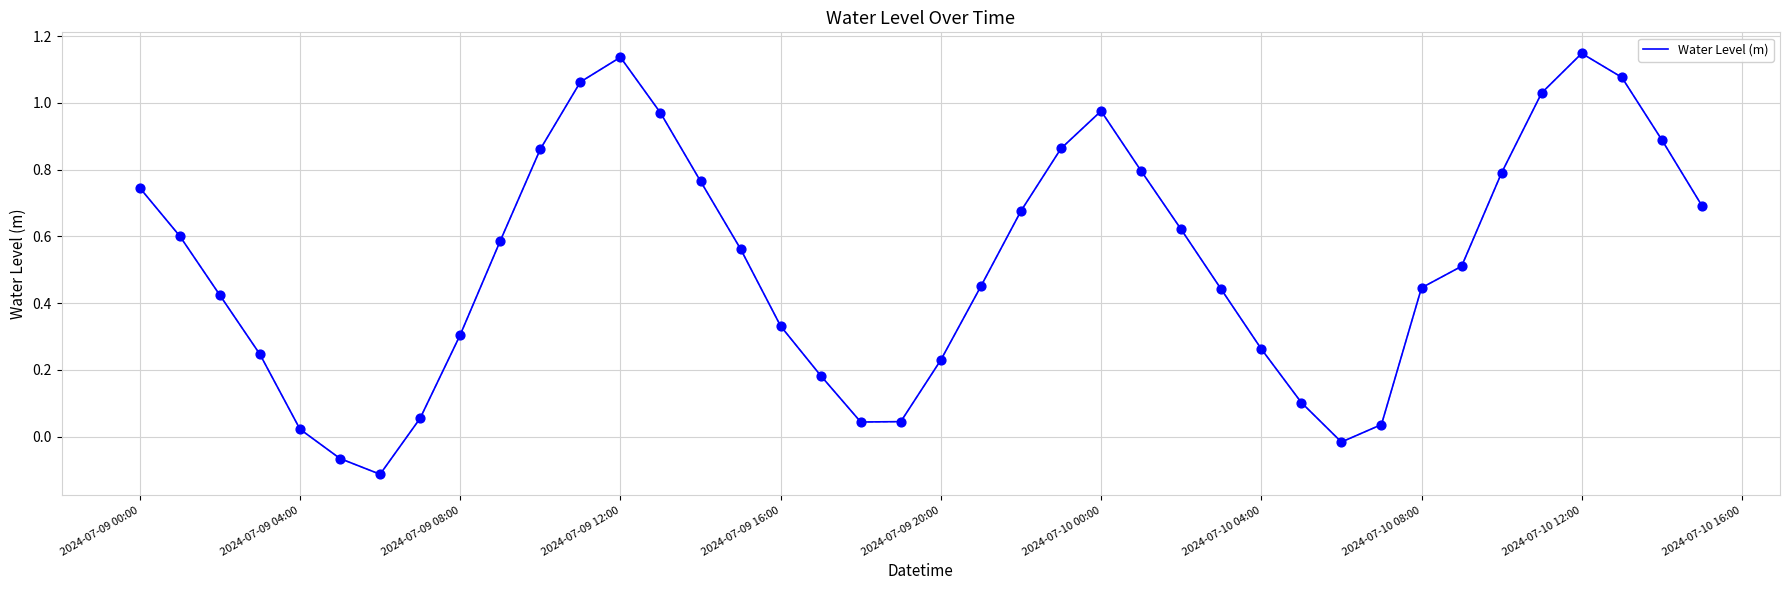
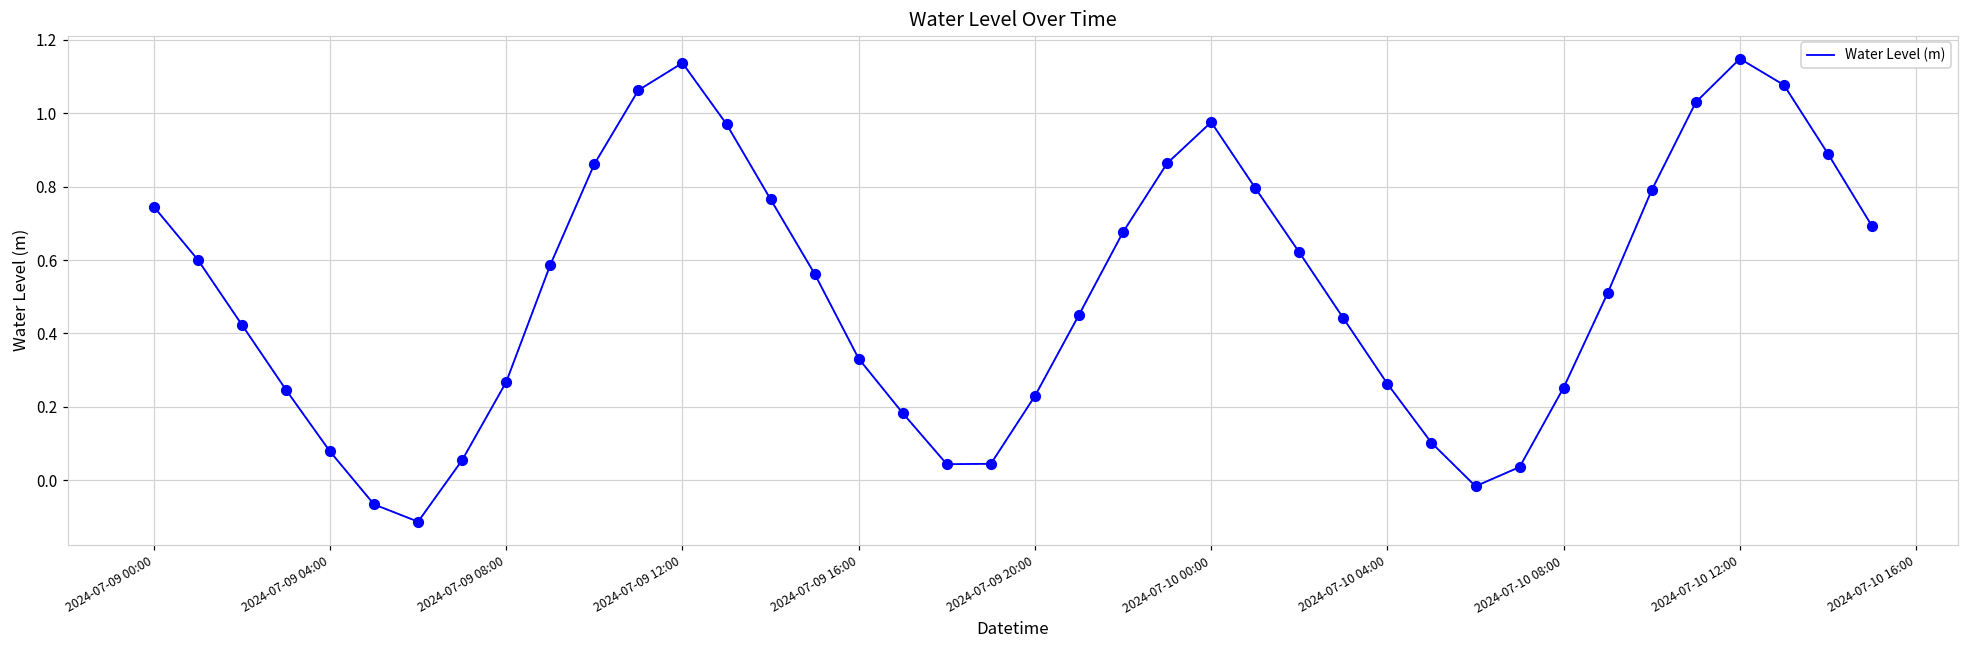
  {
    "2024-07-09 00:00": 0.75,
-   "2024-07-09 04:00": 0.02,
-   "2024-07-09 08:00": 0.30,
+   "2024-07-09 04:00": 0.08,
+   "2024-07-09 08:00": 0.27,
    "2024-07-09 12:00": 1.14,
    "2024-07-09 16:00": 0.33,
    "2024-07-09 20:00": 0.23,
    "2024-07-10 00:00": 0.98,
    "2024-07-10 04:00": 0.26,
-   "2024-07-10 08:00": 0.45,
+   "2024-07-10 08:00": 0.25,
    "2024-07-10 12:00": 1.15
  }
